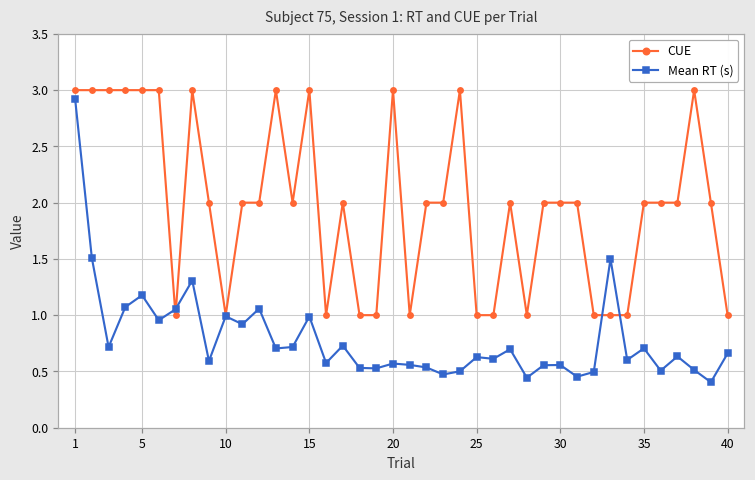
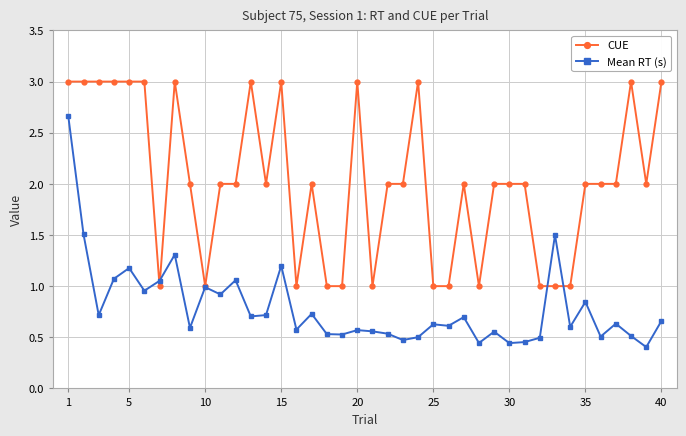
  {
    "CUE": {
      "1": 3,
      "5": 3,
      "15": 3,
      "20": 3,
      "25": 1,
      "30": 2,
      "35": 2,
-     "40": 1
+     "40": 3
    },
    "Mean RT (s)": {
-     "1": 2.92,
+     "1": 2.66,
      "5": 1.18,
-     "15": 0.99,
+     "15": 1.20,
      "20": 0.57,
      "25": 0.63,
-     "30": 0.56,
-     "35": 0.71,
+     "30": 0.44,
+     "35": 0.85,
      "40": 0.66
    }
  }
